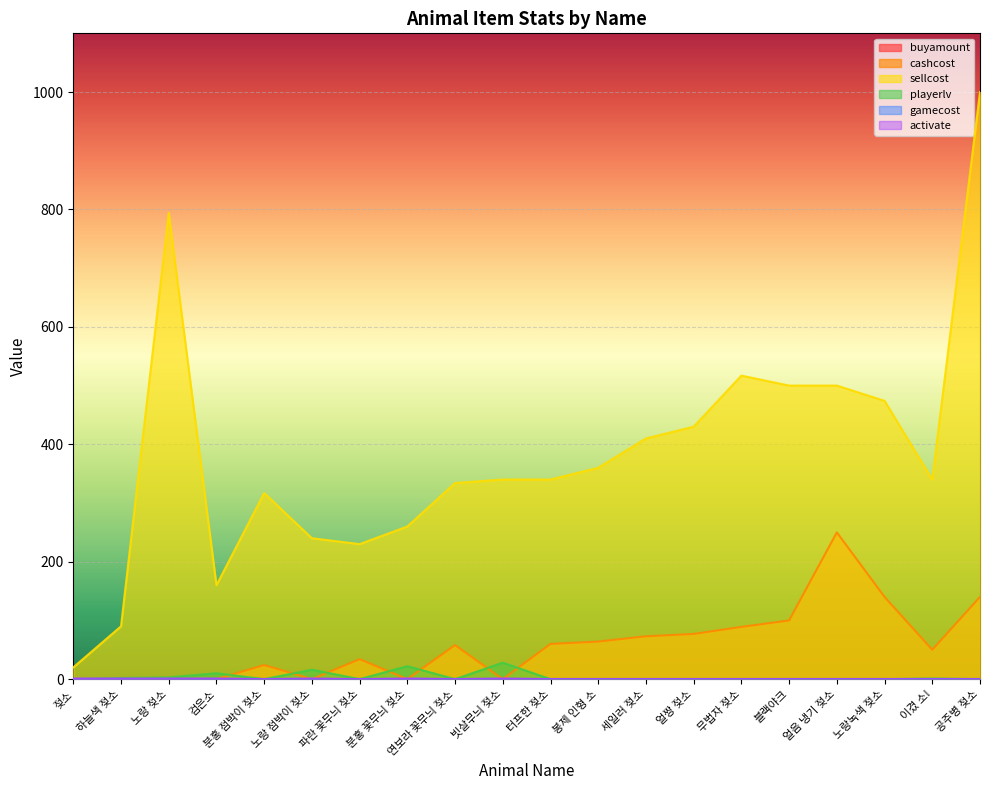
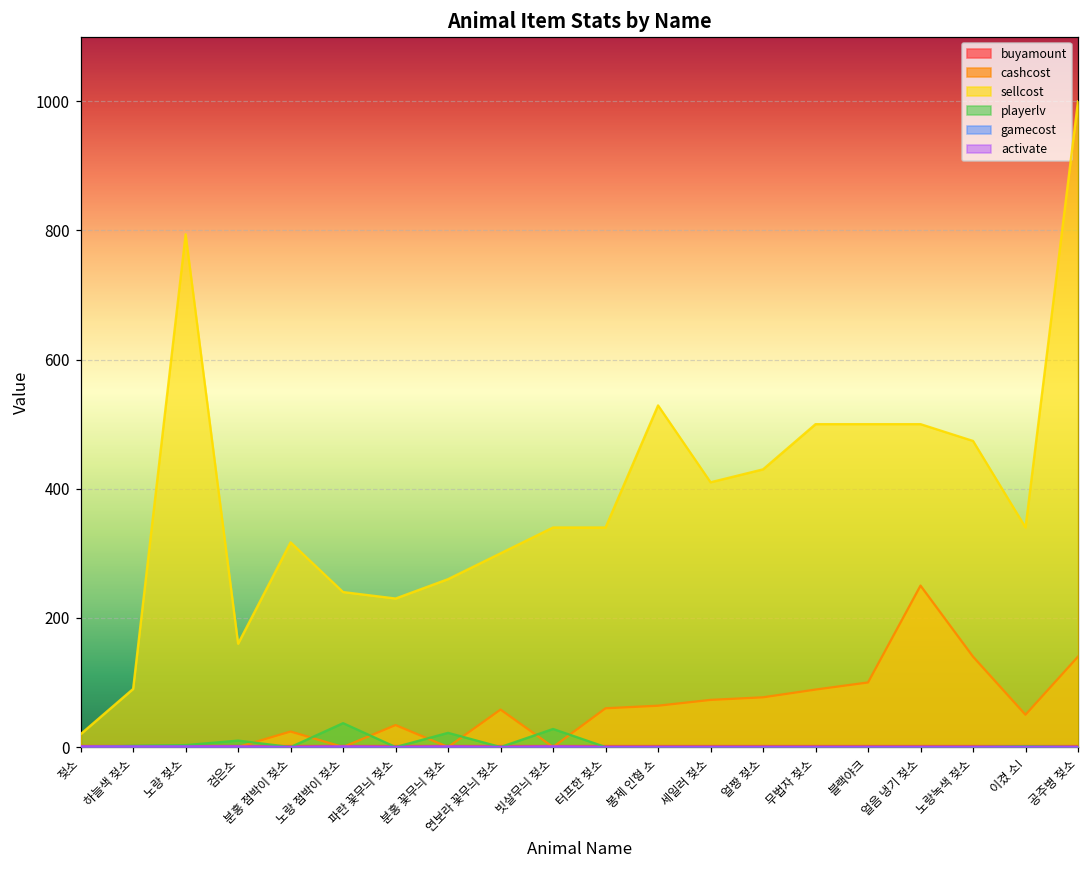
  {
    "cashcost": {
      "분홍 점박이 젖소": 20,
      "파란 꽃무늬 젖소": 30,
      "연보라 꽃무늬 젖소": 60,
      "터프한 젖소": 60,
      "봉제 인형 소": 60,
      "세일러 젖소": 70,
      "얼짱 젖소": 80,
      "무법자 젖소": 90,
      "블랙야크": 100,
      "얼음 냉기 젖소": 250,
      "노랑녹색 젖소": 140,
      "이겼 소!": 50,
      "공주병 젖소": 140
    },
    "sellcost": {
      "젖소": 20,
      "하늘색 젖소": 90,
      "노랑 젖소": 790,
      "검은소": 160,
      "분홍 점박이 젖소": 320,
      "노랑 점박이 젖소": 240,
      "파란 꽃무늬 젖소": 230,
      "분홍 꽃무늬 젖소": 260,
-     "연보라 꽃무늬 젖소": 330,
+     "연보라 꽃무늬 젖소": 300,
      "빗살무늬 젖소": 340,
      "터프한 젖소": 340,
-     "봉제 인형 소": 360,
+     "봉제 인형 소": 530,
      "세일러 젖소": 410,
      "얼짱 젖소": 430,
-     "무법자 젖소": 520,
+     "무법자 젖소": 500,
      "블랙야크": 500,
      "얼음 냉기 젖소": 500,
      "노랑녹색 젖소": 470,
      "이겼 소!": 340,
      "공주병 젖소": 1000
    },
    "playerlv": {
      "검은소": 10,
-     "노랑 점박이 젖소": 20,
+     "노랑 점박이 젖소": 40,
      "분홍 꽃무늬 젖소": 20,
      "빗살무늬 젖소": 30
    }
  }
